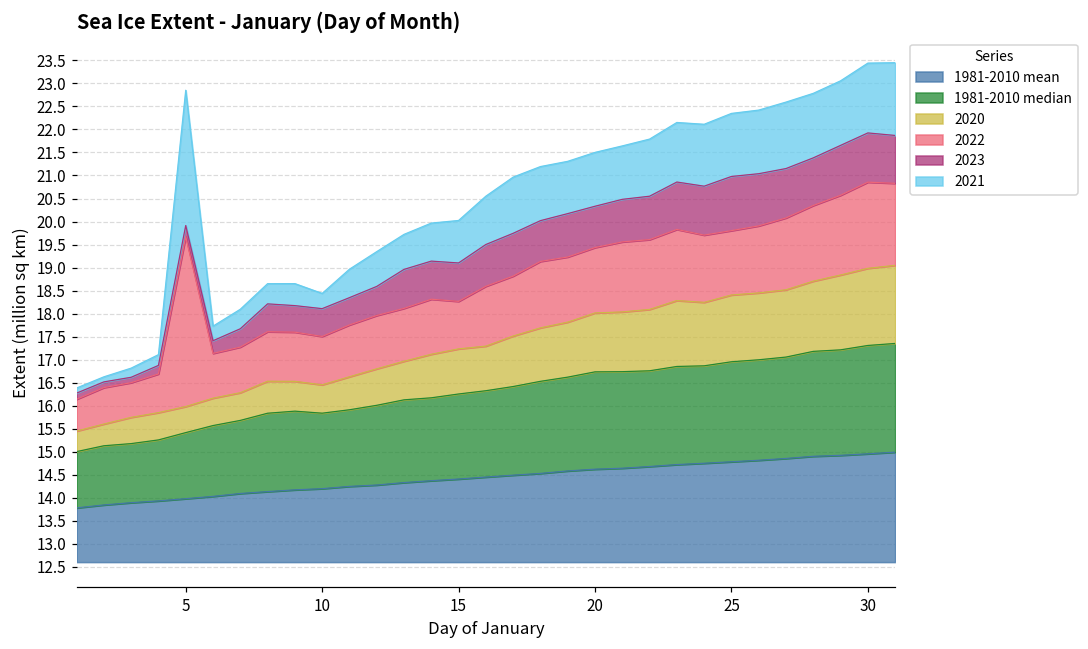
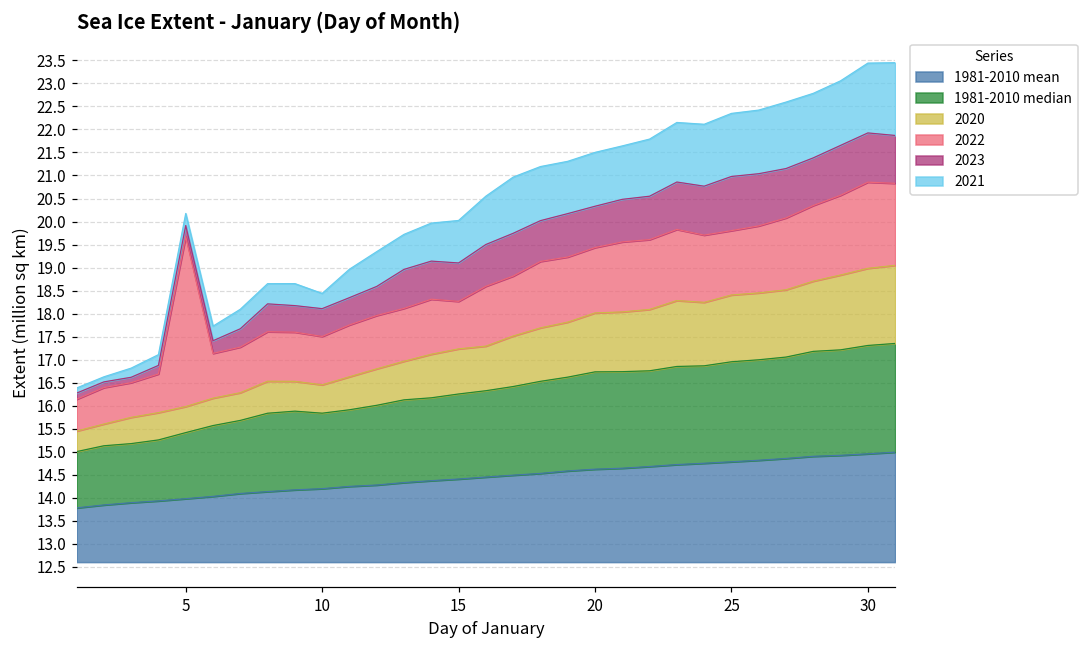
  {
    "1981-2010 mean": {
      "5": 14.0,
      "10": 14.2,
      "15": 14.4,
      "20": 14.6,
      "25": 14.8,
      "30": 15.0
    },
    "1981-2010 median": {
      "5": 1.4,
      "10": 1.6,
      "15": 1.8,
      "20": 2.1,
      "25": 2.2,
      "30": 2.4
    },
    "2020": {
      "5": 0.6,
      "10": 0.6,
      "15": 1.0,
      "20": 1.3,
      "25": 1.5,
      "30": 1.7
    },
    "2022": {
      "5": 3.7,
      "10": 1.1,
      "15": 1.0,
      "20": 1.4,
      "25": 1.4,
      "30": 1.9
    },
    "2023": {
      "5": 0.2,
      "10": 0.6,
      "15": 0.8,
      "20": 0.9,
      "25": 1.2,
      "30": 1.1
    },
    "2021": {
-     "5": 2.9,
+     "5": 0.3,
      "10": 0.3,
      "15": 0.9,
      "20": 1.2,
      "25": 1.4,
      "30": 1.5
    }
  }
